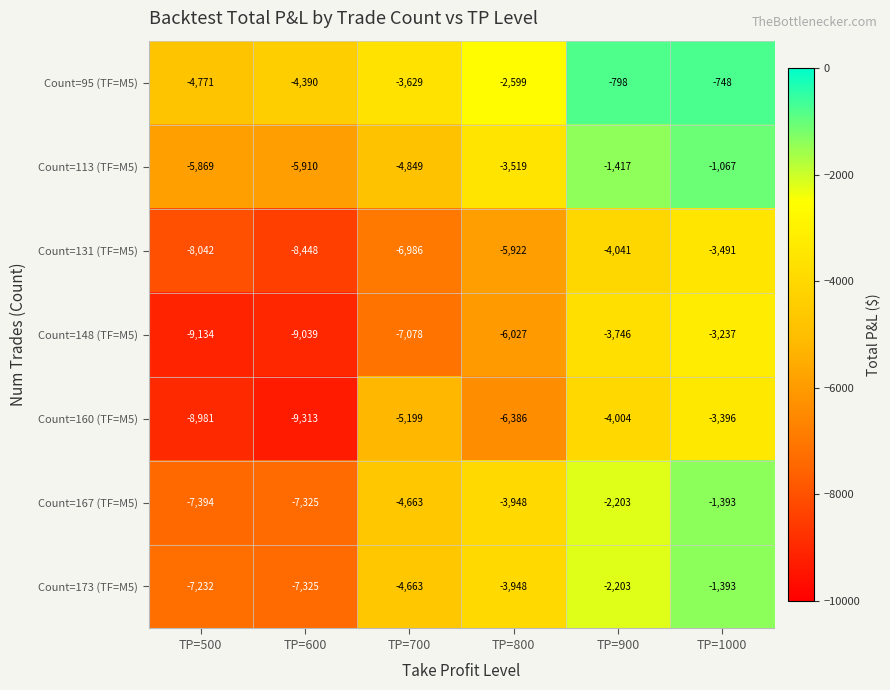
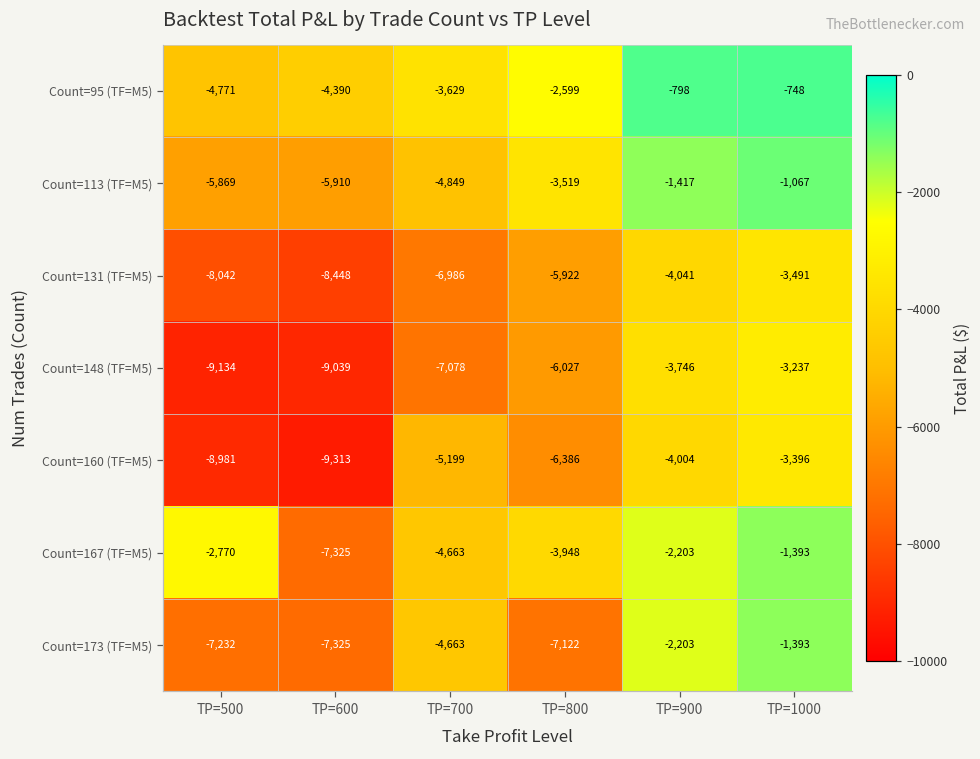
  {
    "Count=95 (TF=M5)": {
      "TP=500": "-4,771",
      "TP=600": "-4,390",
      "TP=700": "-3,629",
      "TP=800": "-2,599",
      "TP=900": "-798",
      "TP=1000": "-748"
    },
    "Count=113 (TF=M5)": {
      "TP=500": "-5,869",
      "TP=600": "-5,910",
      "TP=700": "-4,849",
      "TP=800": "-3,519",
      "TP=900": "-1,417",
      "TP=1000": "-1,067"
    },
    "Count=131 (TF=M5)": {
      "TP=500": "-8,042",
      "TP=600": "-8,448",
      "TP=700": "-6,986",
      "TP=800": "-5,922",
      "TP=900": "-4,041",
      "TP=1000": "-3,491"
    },
    "Count=148 (TF=M5)": {
      "TP=500": "-9,134",
      "TP=600": "-9,039",
      "TP=700": "-7,078",
      "TP=800": "-6,027",
      "TP=900": "-3,746",
      "TP=1000": "-3,237"
    },
    "Count=160 (TF=M5)": {
      "TP=500": "-8,981",
      "TP=600": "-9,313",
      "TP=700": "-5,199",
      "TP=800": "-6,386",
      "TP=900": "-4,004",
      "TP=1000": "-3,396"
    },
    "Count=167 (TF=M5)": {
-     "TP=500": "-7,394",
+     "TP=500": "-2,770",
      "TP=600": "-7,325",
      "TP=700": "-4,663",
      "TP=800": "-3,948",
      "TP=900": "-2,203",
      "TP=1000": "-1,393"
    },
    "Count=173 (TF=M5)": {
      "TP=500": "-7,232",
      "TP=600": "-7,325",
      "TP=700": "-4,663",
-     "TP=800": "-3,948",
+     "TP=800": "-7,122",
      "TP=900": "-2,203",
      "TP=1000": "-1,393"
    }
  }
